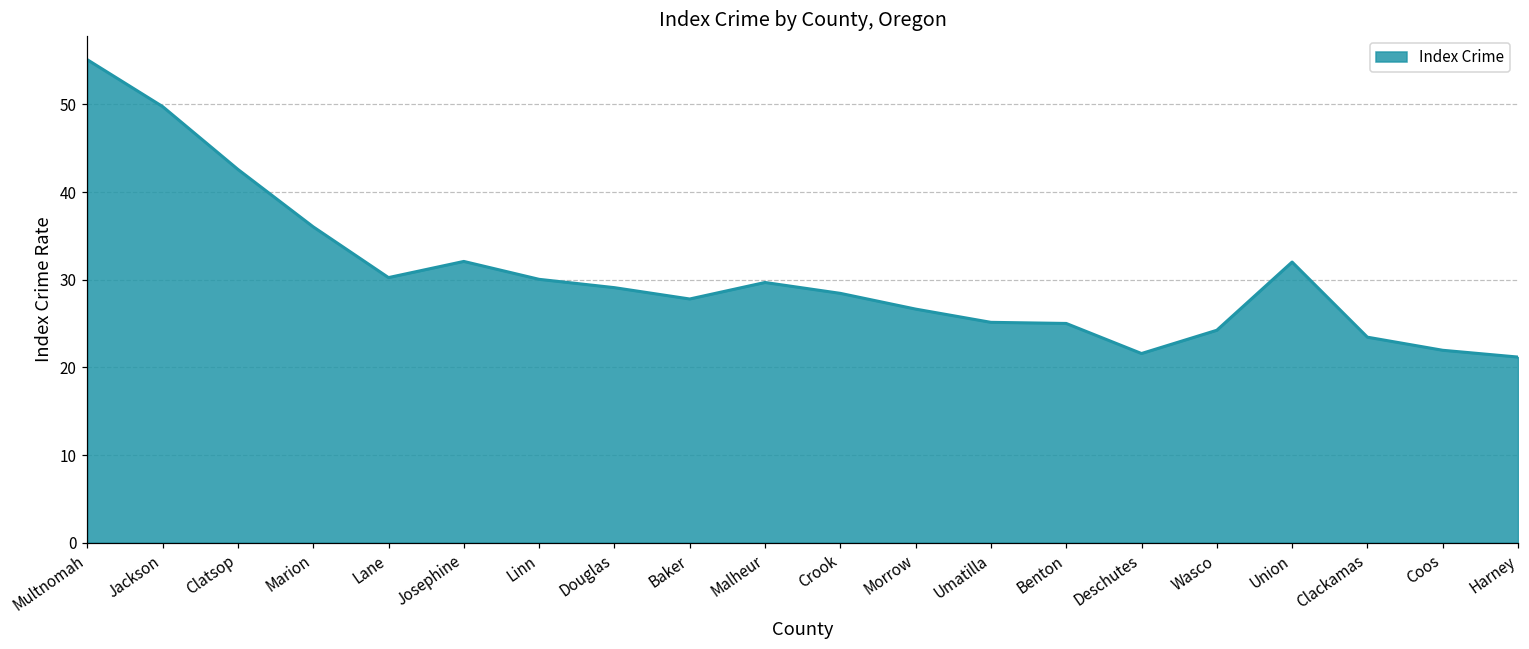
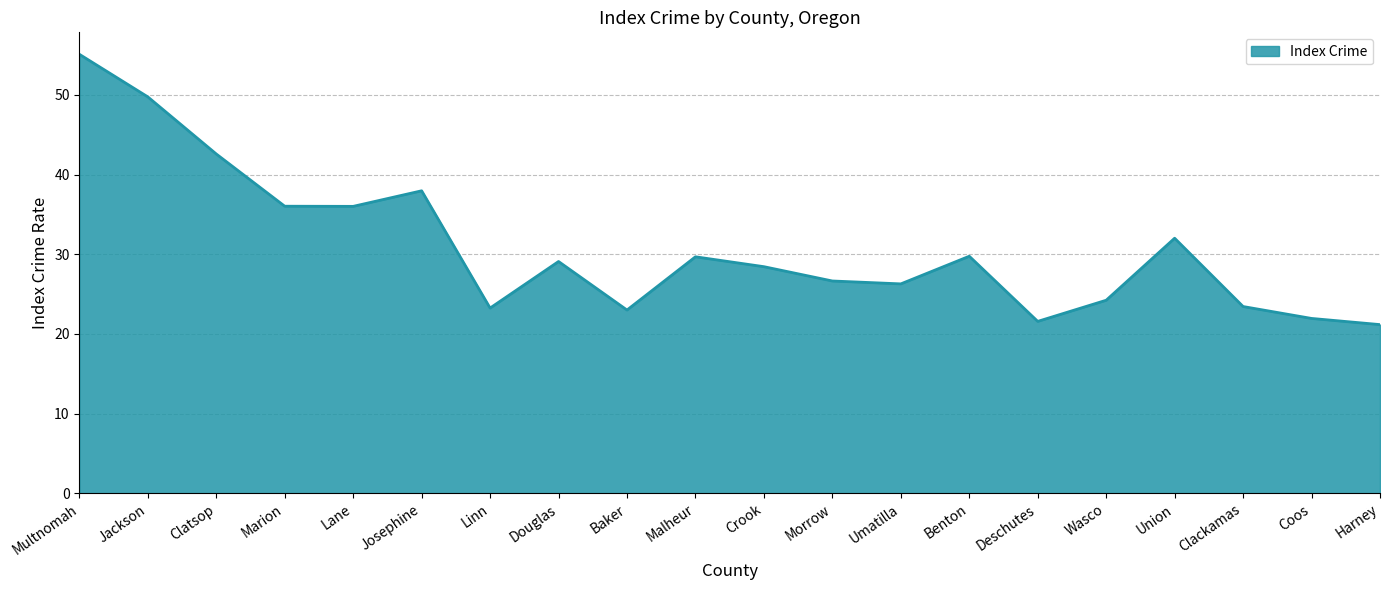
  {
    "Multnomah": 55,
    "Jackson": 50,
    "Clatsop": 43,
    "Marion": 36,
-   "Lane": 30,
-   "Josephine": 32,
-   "Linn": 30,
+   "Lane": 36,
+   "Josephine": 38,
+   "Linn": 23,
    "Douglas": 29,
-   "Baker": 28,
+   "Baker": 23,
    "Malheur": 30,
    "Crook": 28,
    "Morrow": 27,
-   "Umatilla": 25,
-   "Benton": 25,
+   "Umatilla": 26,
+   "Benton": 30,
    "Deschutes": 22,
    "Wasco": 24,
    "Union": 32,
    "Clackamas": 23,
    "Coos": 22,
    "Harney": 21
  }
